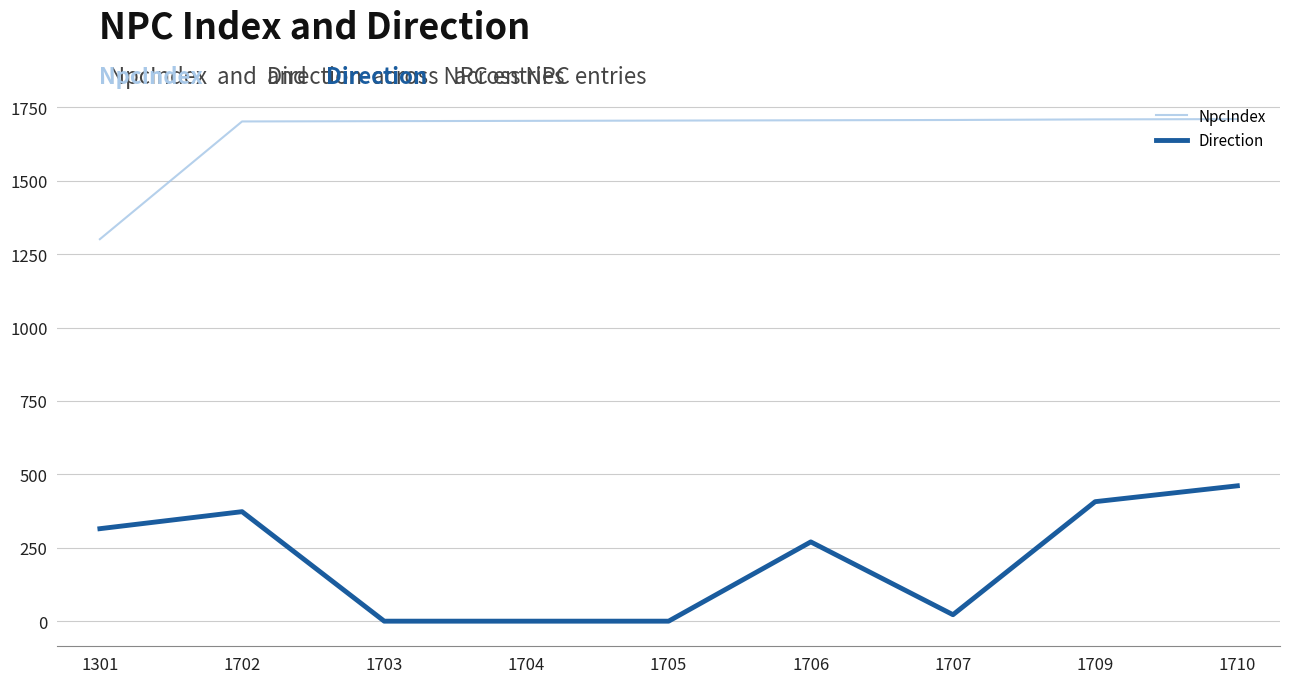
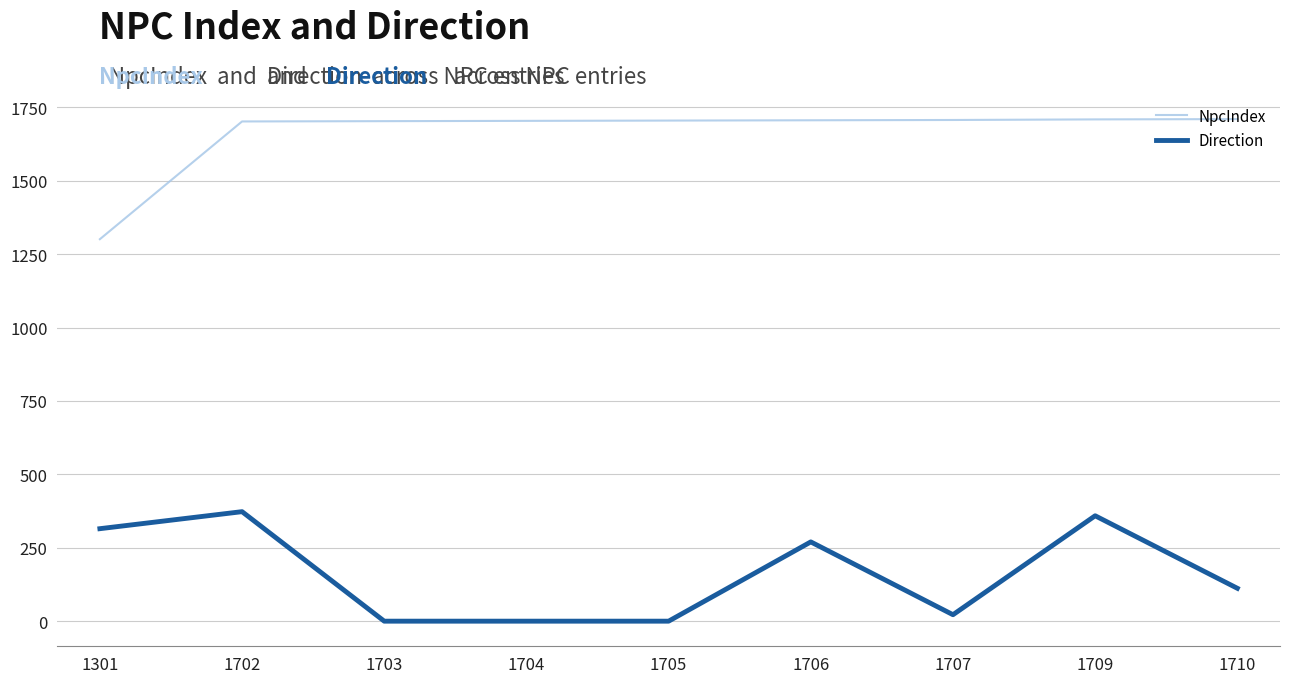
  {
    "NpcIndex": {
      "1301": 1300,
      "1702": 1700,
      "1703": 1700,
      "1704": 1700,
      "1705": 1710,
      "1706": 1710,
      "1707": 1710,
      "1709": 1710,
      "1710": 1710
    },
    "Direction": {
      "1301": 320,
      "1702": 370,
      "1703": 0,
      "1704": 0,
      "1705": 0,
      "1706": 270,
      "1707": 20,
-     "1709": 410,
-     "1710": 460
+     "1709": 360,
+     "1710": 110
    }
  }
